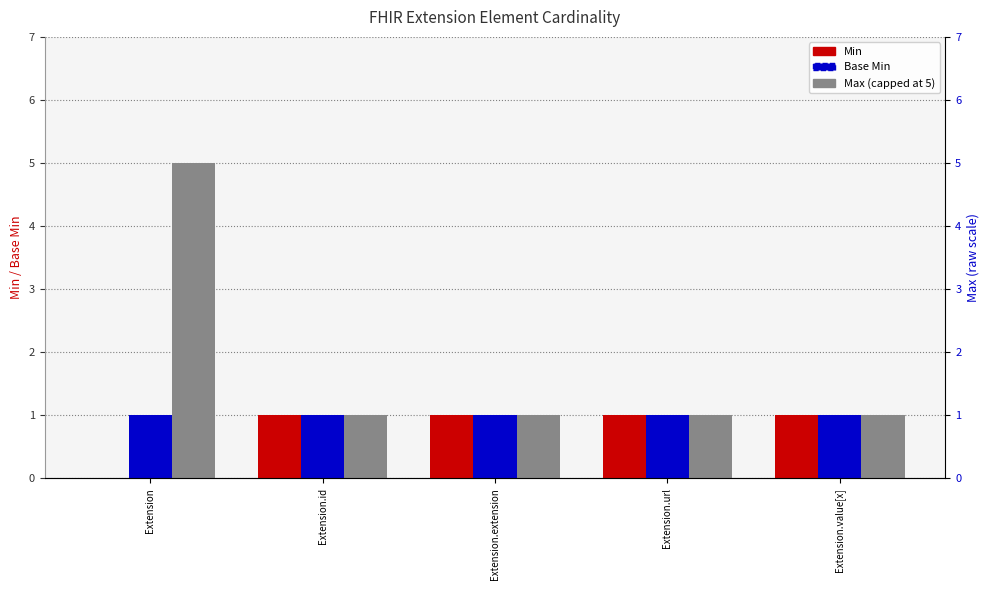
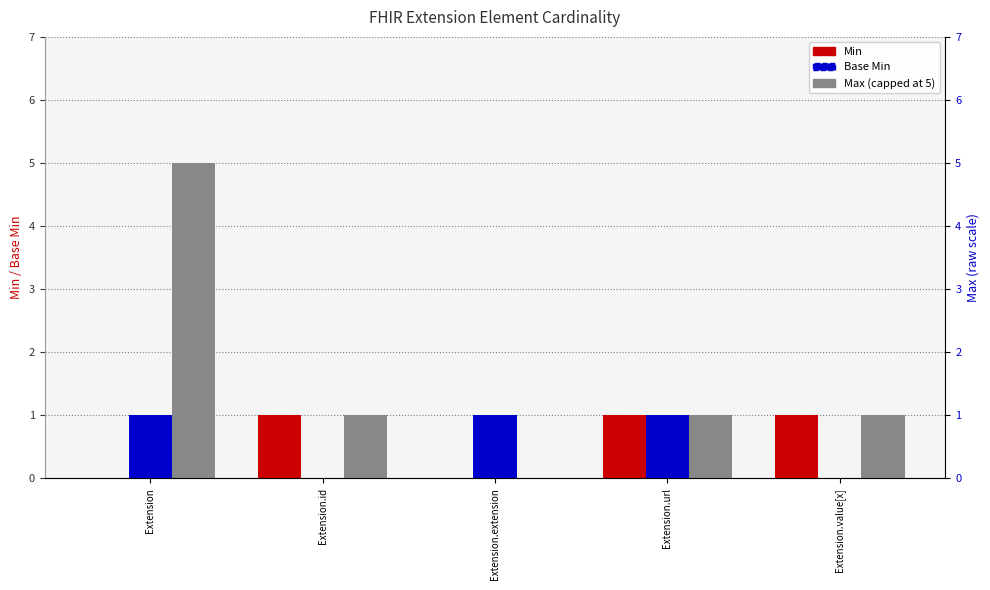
  {
    "Min": {
      "Extension": 0,
      "Extension.id": 1,
-     "Extension.extension": 1,
+     "Extension.extension": 0,
      "Extension.url": 1,
      "Extension.value[x]": 1
    },
    "Base Min": {
      "Extension": 1,
-     "Extension.id": 1,
+     "Extension.id": 0,
      "Extension.extension": 1,
      "Extension.url": 1,
-     "Extension.value[x]": 1
+     "Extension.value[x]": 0
    },
    "Max (capped at 5)": {
      "Extension": 5,
      "Extension.id": 1,
-     "Extension.extension": 1,
+     "Extension.extension": 0,
      "Extension.url": 1,
      "Extension.value[x]": 1
    }
  }
